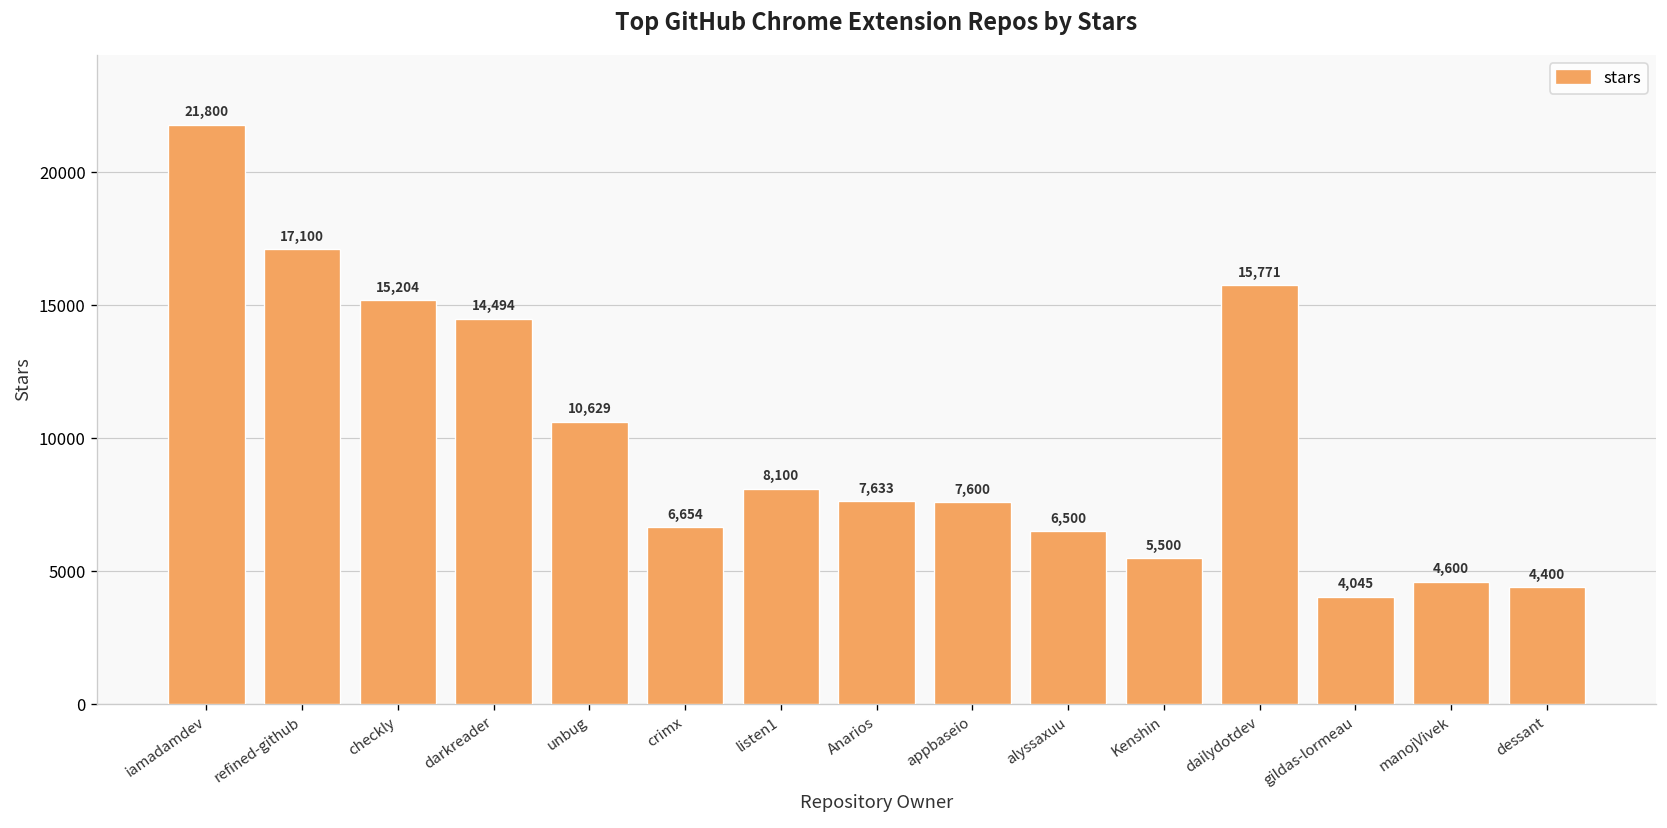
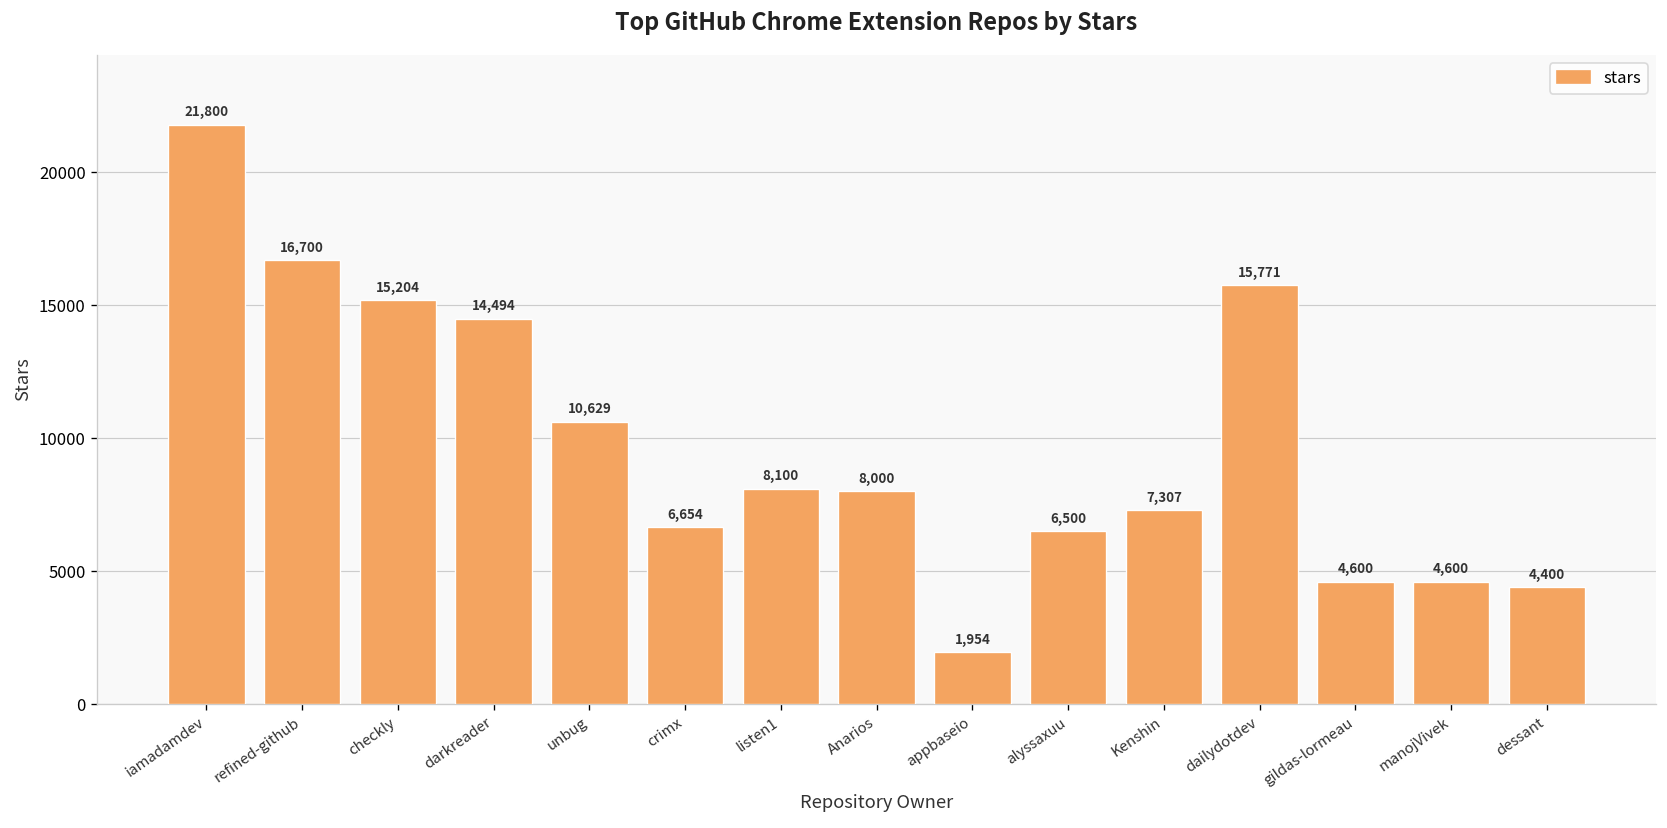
  {
    "iamadamdev": "21,800",
-   "refined-github": "17,100",
+   "refined-github": "16,700",
    "checkly": "15,204",
    "darkreader": "14,494",
    "unbug": "10,629",
    "crimx": "6,654",
    "listen1": "8,100",
-   "Anarios": "7,633",
-   "appbaseio": "7,600",
+   "Anarios": "8,000",
+   "appbaseio": "1,954",
    "alyssaxuu": "6,500",
-   "Kenshin": "5,500",
+   "Kenshin": "7,307",
    "dailydotdev": "15,771",
-   "gildas-lormeau": "4,045",
+   "gildas-lormeau": "4,600",
    "manojVivek": "4,600",
    "dessant": "4,400"
  }
